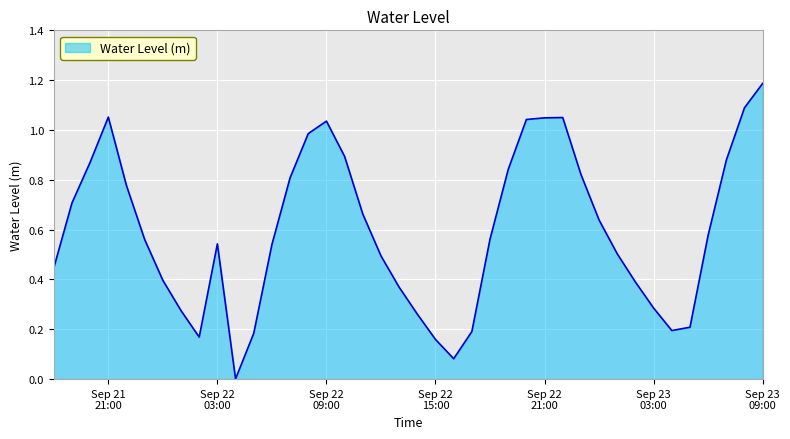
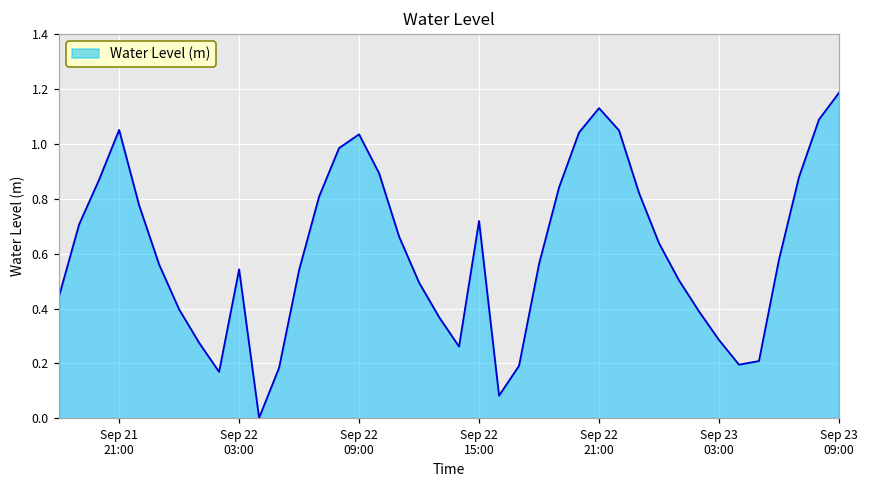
  {
    "Sep 21 21:00": 1.05,
    "Sep 22 03:00": 0.54,
    "Sep 22 09:00": 1.04,
-   "Sep 22 15:00": 0.16,
-   "Sep 22 21:00": 1.05,
+   "Sep 22 15:00": 0.72,
+   "Sep 22 21:00": 1.13,
    "Sep 23 03:00": 0.29,
    "Sep 23 09:00": 1.19
  }
